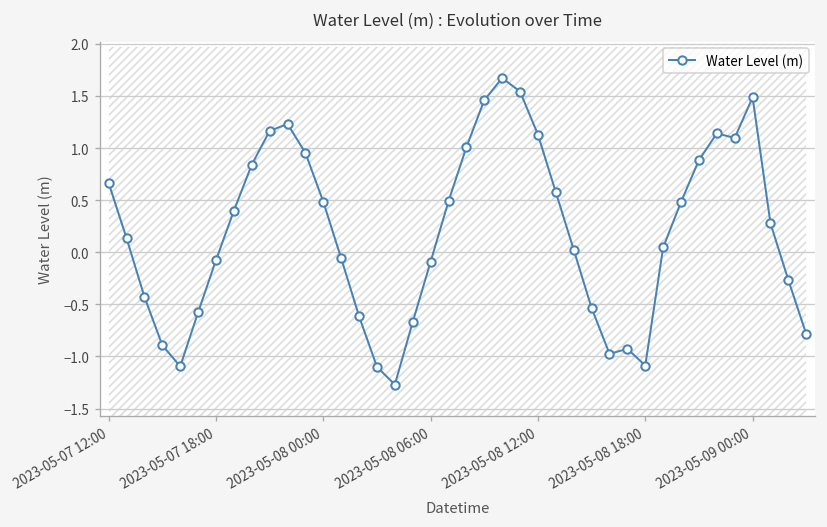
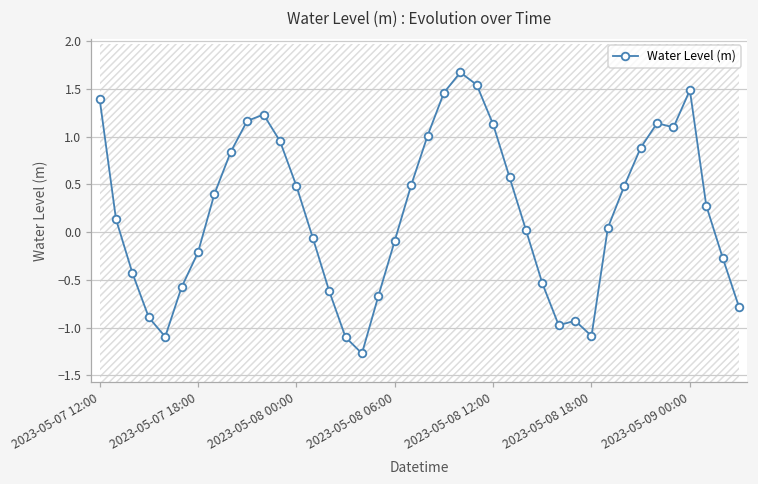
  {
    "Water Level (m)": {
-     "2023-05-07 12:00": 0.7,
-     "2023-05-07 18:00": -0.1,
+     "2023-05-07 12:00": 1.4,
+     "2023-05-07 18:00": -0.2,
      "2023-05-08 00:00": 0.5,
      "2023-05-08 06:00": -0.1,
      "2023-05-08 12:00": 1.1,
      "2023-05-08 18:00": -1.1,
      "2023-05-09 00:00": 1.5
    }
  }
